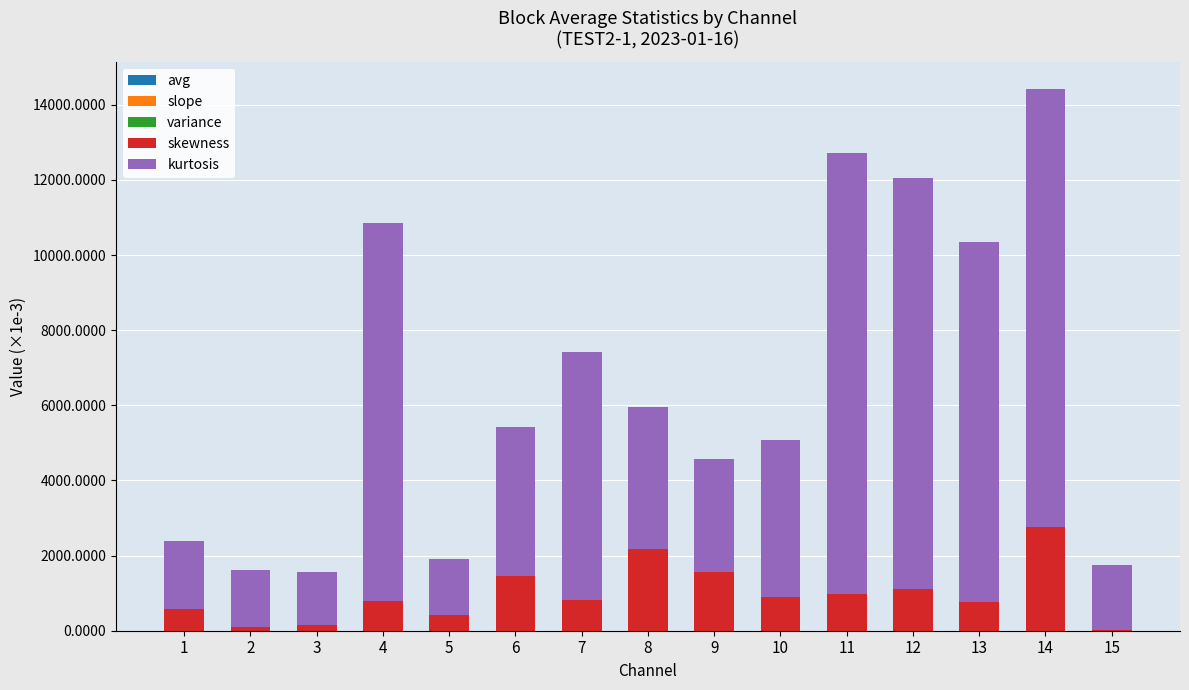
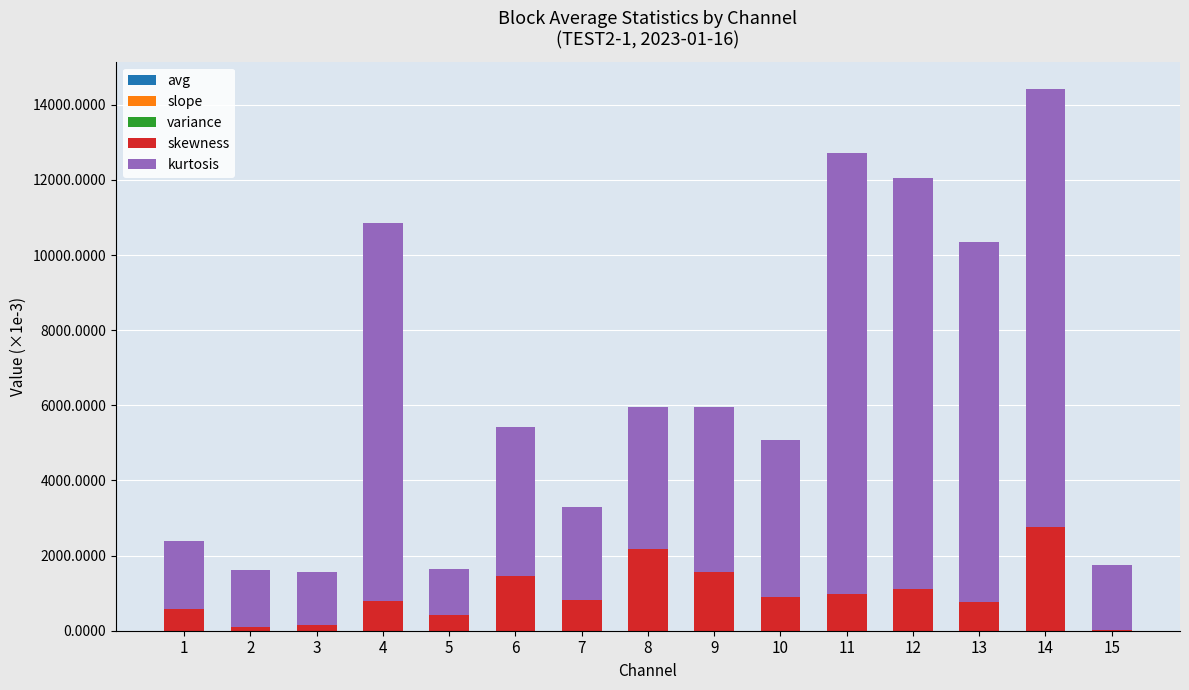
  {
    "skewness": {
      "1": 600,
      "2": 100,
      "3": 200,
      "4": 800,
      "5": 400,
      "6": 1500,
      "7": 800,
      "8": 2200,
      "9": 1600,
      "10": 900,
      "11": 1000,
      "12": 1100,
      "13": 800,
      "14": 2800
    },
    "kurtosis": {
      "1": 1800,
      "2": 1500,
      "3": 1400,
      "4": 10100,
-     "5": 1500,
+     "5": 1200,
      "6": 4000,
-     "7": 6600,
+     "7": 2500,
      "8": 3800,
-     "9": 3000,
+     "9": 4400,
      "10": 4200,
      "11": 11700,
      "12": 10900,
      "13": 9600,
      "14": 11700,
      "15": 1700
    }
  }
